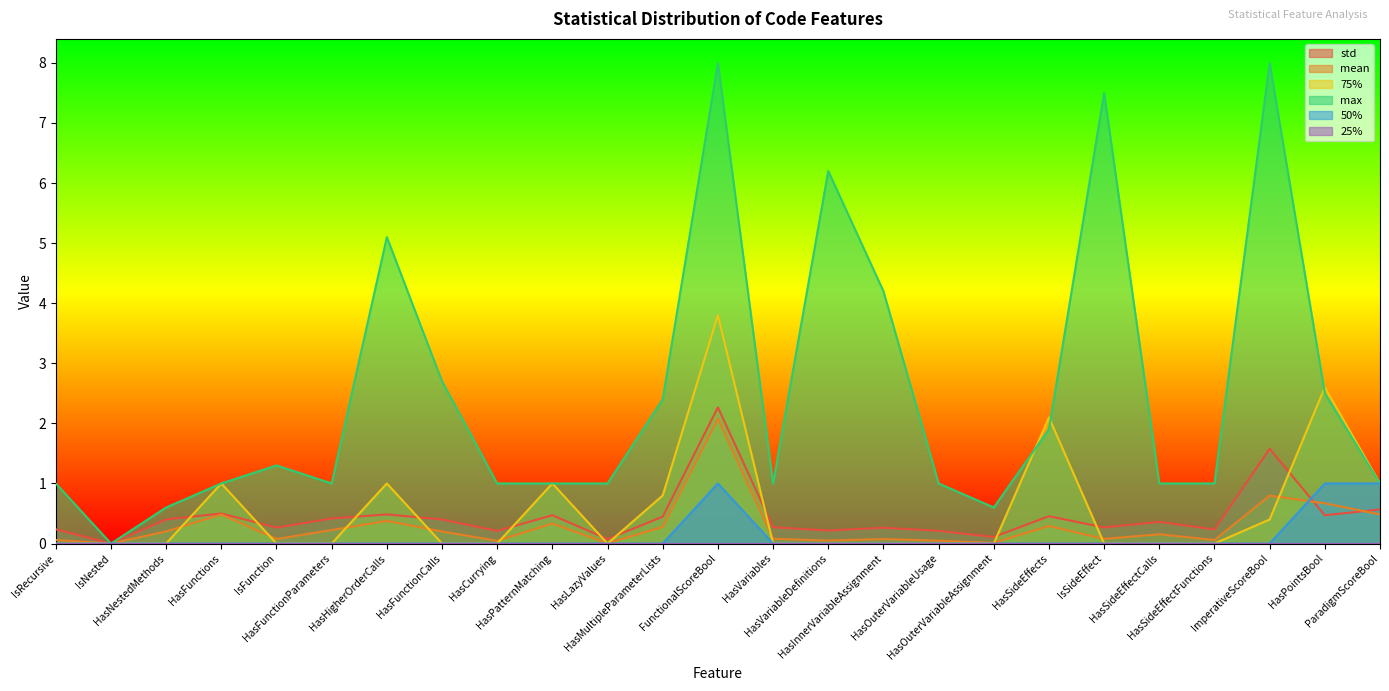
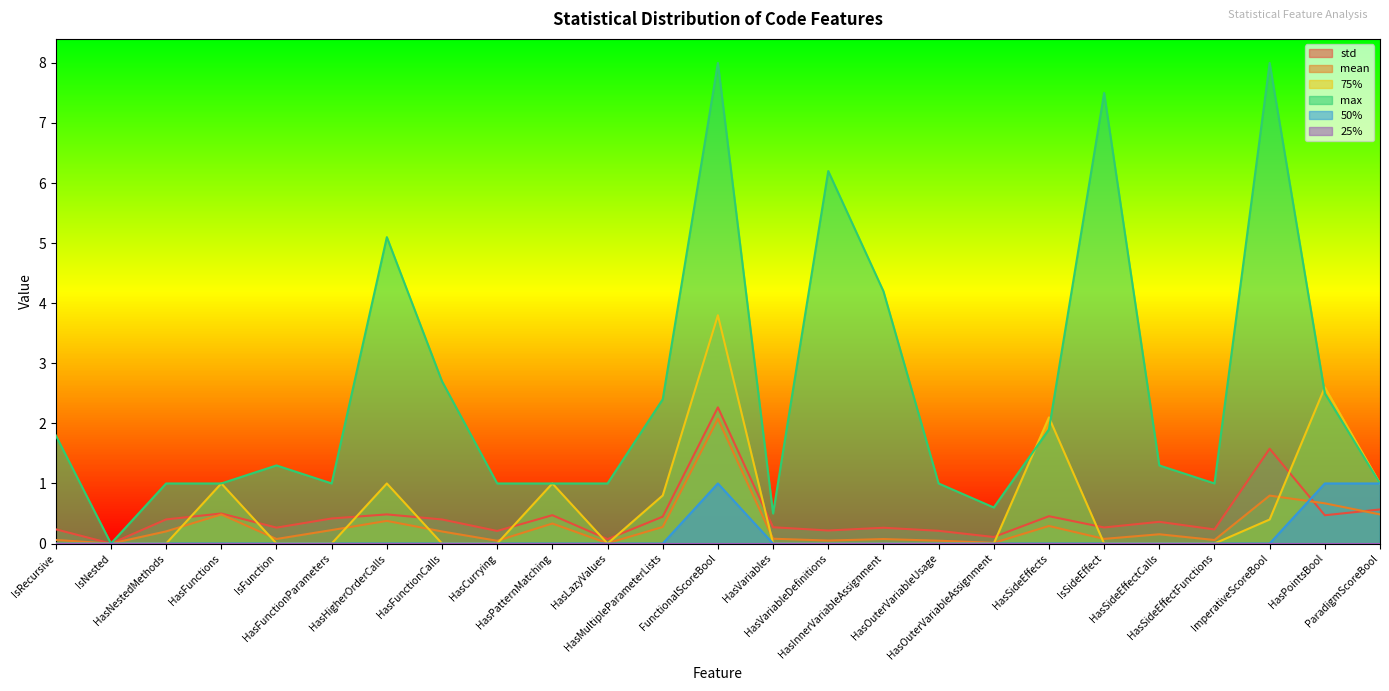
  {
    "75%": {
      "HasHigherOrderCalls": 1.0,
      "HasMultipleParameterLists": 0.8,
      "FunctionalScoreBool": 3.8,
      "HasSideEffects": 2.1,
      "ImperativeScoreBool": 0.4,
      "HasPointsBool": 2.6
    },
    "max": {
-     "IsRecursive": 1.0,
-     "HasNestedMethods": 0.6,
+     "IsRecursive": 1.8,
+     "HasNestedMethods": 1.0,
      "IsFunction": 1.3,
      "HasFunctionParameters": 1.0,
      "HasHigherOrderCalls": 5.1,
      "HasFunctionCalls": 2.7,
      "HasCurrying": 1.0,
      "HasLazyValues": 1.0,
      "HasMultipleParameterLists": 2.4,
      "FunctionalScoreBool": 8.0,
-     "HasVariables": 1.0,
+     "HasVariables": 0.5,
      "HasVariableDefinitions": 6.2,
      "HasInnerVariableAssignment": 4.2,
      "HasOuterVariableUsage": 1.0,
      "HasOuterVariableAssignment": 0.6,
      "HasSideEffects": 1.9,
      "IsSideEffect": 7.5,
-     "HasSideEffectCalls": 1.0,
+     "HasSideEffectCalls": 1.3,
      "HasSideEffectFunctions": 1.0,
      "ImperativeScoreBool": 8.0,
      "HasPointsBool": 2.5
    },
    "50%": {
      "FunctionalScoreBool": 1.0,
      "HasPointsBool": 1.0
    },
    "25%": {
      "FunctionalScoreBool": 0.0,
      "HasPointsBool": 0.0,
      "ParadigmScoreBool": 0.0
    }
  }
